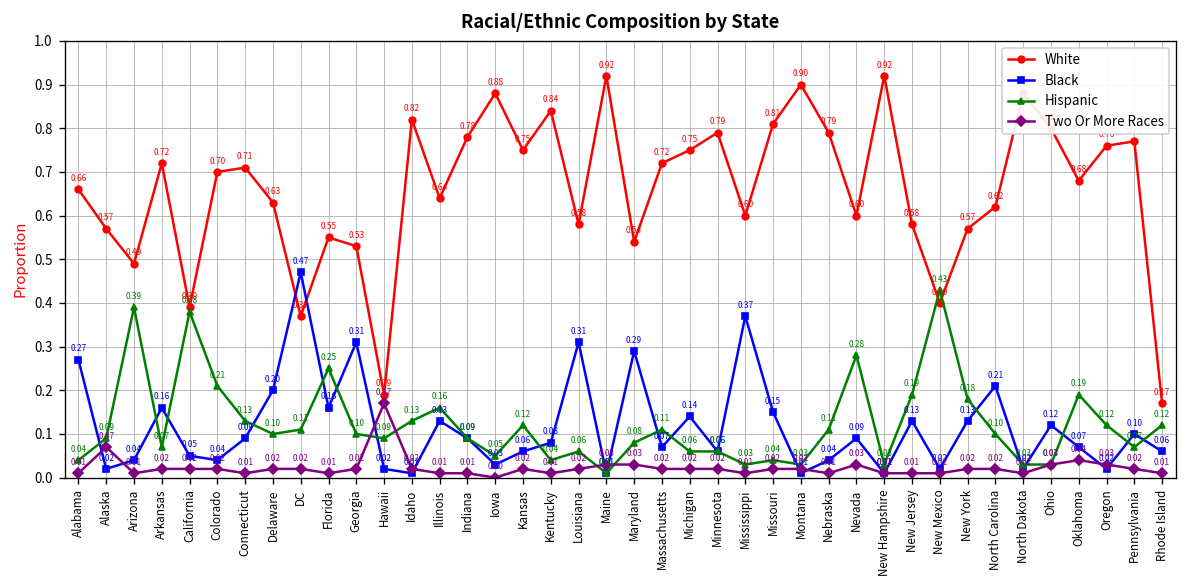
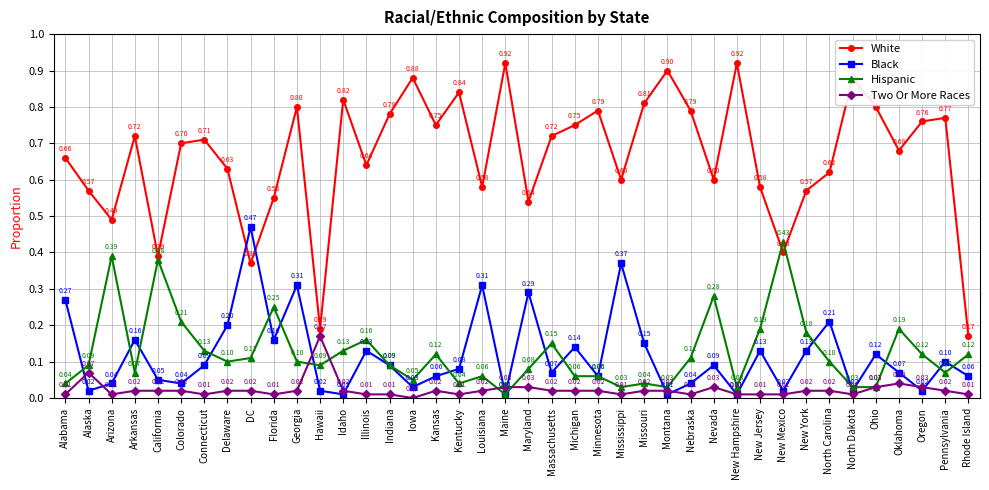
  {
    "White": {
      "Alabama": 0.66,
      "Alaska": 0.57,
      "Arizona": 0.49,
      "Arkansas": 0.72,
      "Colorado": 0.70,
      "Connecticut": 0.71,
      "Delaware": 0.63,
      "DC": 0.37,
      "Florida": 0.55,
-     "Georgia": 0.53,
+     "Georgia": 0.80,
      "Hawaii": 0.19,
      "Idaho": 0.82,
      "Illinois": 0.64,
      "Indiana": 0.78,
      "Iowa": 0.88,
      "Kansas": 0.75,
      "Kentucky": 0.84,
      "Louisiana": 0.58,
      "Maine": 0.92,
      "Maryland": 0.54,
      "Massachusetts": 0.72,
      "Michigan": 0.75,
      "Minnesota": 0.79,
      "Mississippi": 0.60,
      "Missouri": 0.81,
      "Montana": 0.90,
      "Nebraska": 0.79,
      "Nevada": 0.60,
      "New Hampshire": 0.92,
      "New Jersey": 0.58,
      "New York": 0.57,
      "North Carolina": 0.62,
      "Oklahoma": 0.68,
      "Oregon": 0.76,
      "Rhode Island": 0.17
    },
    "Black": {
      "Alabama": 0.27,
      "Alaska": 0.02,
      "Arizona": 0.04,
      "Arkansas": 0.16,
      "California": 0.05,
      "Colorado": 0.04,
      "Delaware": 0.20,
      "DC": 0.47,
      "Florida": 0.16,
      "Georgia": 0.31,
      "Hawaii": 0.02,
      "Kansas": 0.06,
      "Kentucky": 0.08,
      "Louisiana": 0.31,
      "Maryland": 0.29,
      "Michigan": 0.14,
      "Mississippi": 0.37,
      "Missouri": 0.15,
      "Nebraska": 0.04,
      "Nevada": 0.09,
      "New Jersey": 0.13,
      "New York": 0.13,
      "North Carolina": 0.21,
      "Ohio": 0.12,
      "Oklahoma": 0.07,
      "Pennsylvania": 0.10,
      "Rhode Island": 0.06
    },
    "Hispanic": {
      "Alabama": 0.04,
      "Alaska": 0.09,
      "Arizona": 0.39,
      "Arkansas": 0.07,
      "Colorado": 0.21,
      "Connecticut": 0.13,
      "Delaware": 0.10,
      "DC": 0.11,
      "Florida": 0.25,
      "Georgia": 0.10,
      "Hawaii": 0.09,
      "Idaho": 0.13,
      "Illinois": 0.16,
      "Iowa": 0.05,
      "Kansas": 0.12,
      "Louisiana": 0.06,
      "Maryland": 0.08,
-     "Massachusetts": 0.11,
+     "Massachusetts": 0.15,
      "Michigan": 0.06,
      "Mississippi": 0.03,
      "Missouri": 0.04,
      "Nebraska": 0.11,
      "Nevada": 0.28,
      "New Hampshire": 0.03,
      "New Jersey": 0.19,
      "New Mexico": 0.43,
      "New York": 0.18,
      "North Carolina": 0.10,
      "Oklahoma": 0.19,
      "Oregon": 0.12,
      "Rhode Island": 0.12
    },
    "Two Or More Races": {
      "Arkansas": 0.02,
      "Connecticut": 0.01,
      "Delaware": 0.02,
      "DC": 0.02,
      "Florida": 0.01,
      "Georgia": 0.02,
      "Illinois": 0.01,
      "Indiana": 0.01,
      "Maine": 0.03,
      "Maryland": 0.03,
      "Massachusetts": 0.02,
      "Nevada": 0.03,
      "New Jersey": 0.01,
      "New York": 0.02,
      "North Carolina": 0.02,
      "Pennsylvania": 0.02,
      "Rhode Island": 0.01
    }
  }
